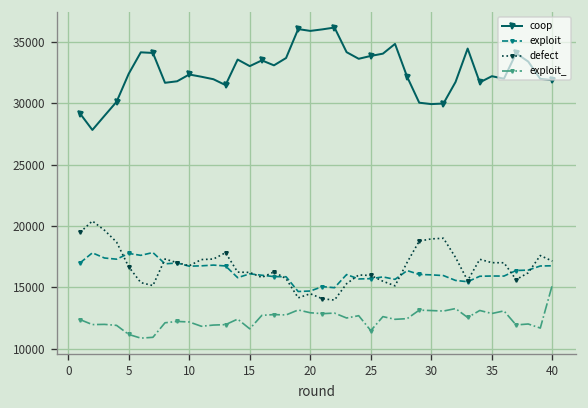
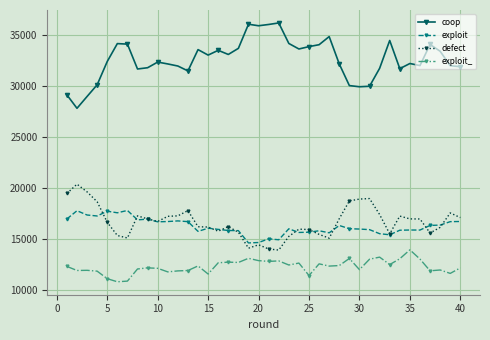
  {
    "exploit_": {
      "5": 11200,
      "10": 12200,
      "15": 11600,
      "20": 12900,
      "25": 11500,
-     "30": 13100,
-     "35": 12900,
-     "40": 15200
+     "30": 12000,
+     "35": 14000,
+     "40": 12200
    }
  }
